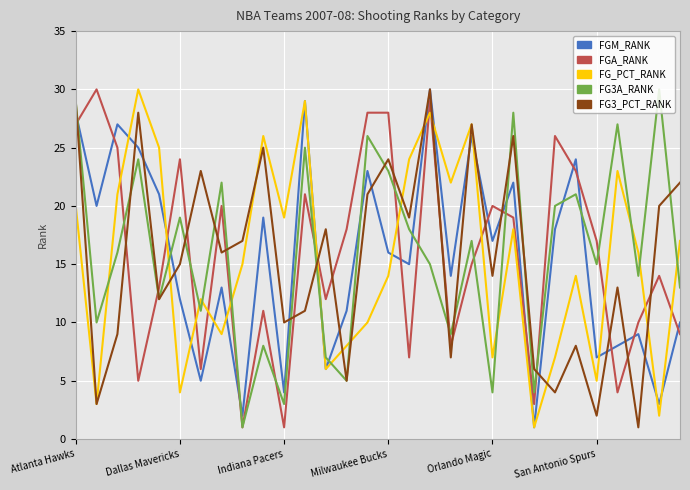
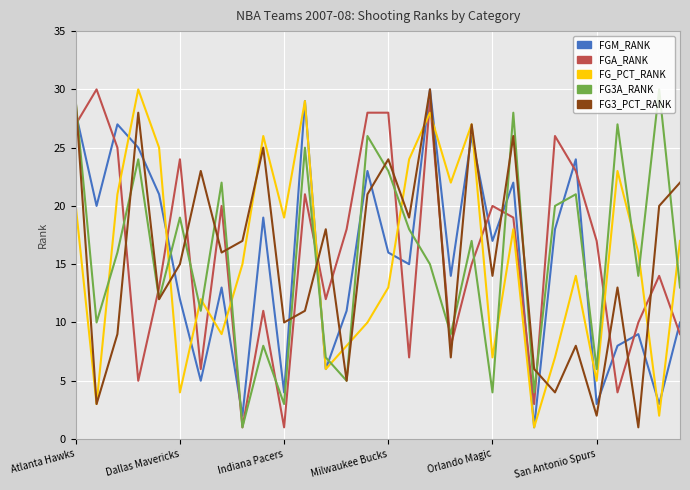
  {
    "FGM_RANK": {
      "Atlanta Hawks": 28,
      "Dallas Mavericks": 12,
      "Indiana Pacers": 4,
      "Milwaukee Bucks": 16,
      "Orlando Magic": 17,
-     "San Antonio Spurs": 7
+     "San Antonio Spurs": 3
    },
    "FGA_RANK": {
      "Atlanta Hawks": 27,
      "Dallas Mavericks": 24,
      "Indiana Pacers": 1,
      "Milwaukee Bucks": 28,
      "Orlando Magic": 20,
      "San Antonio Spurs": 17
    },
    "FG_PCT_RANK": {
      "Atlanta Hawks": 20,
      "Dallas Mavericks": 4,
      "Indiana Pacers": 19,
-     "Milwaukee Bucks": 14,
+     "Milwaukee Bucks": 13,
      "Orlando Magic": 7,
      "San Antonio Spurs": 5
    },
    "FG3A_RANK": {
      "Dallas Mavericks": 19,
      "Indiana Pacers": 3,
      "Milwaukee Bucks": 23,
      "Orlando Magic": 4,
-     "San Antonio Spurs": 15
+     "San Antonio Spurs": 6
    },
    "FG3_PCT_RANK": {
      "Dallas Mavericks": 15,
      "Indiana Pacers": 10,
      "Milwaukee Bucks": 24,
      "Orlando Magic": 14,
      "San Antonio Spurs": 2
    }
  }
